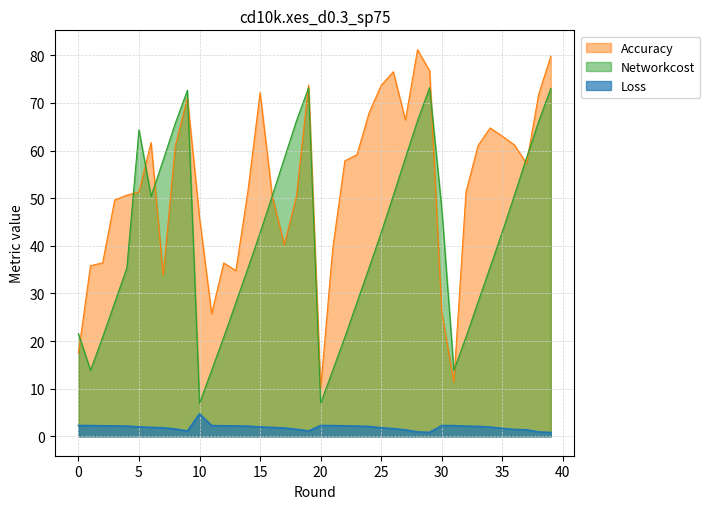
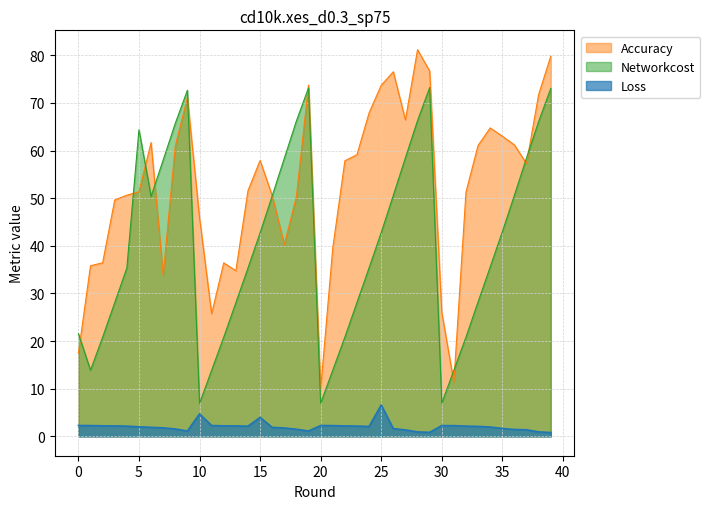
  {
    "Accuracy": {
      "0": 17,
      "5": 51,
      "10": 46,
-     "15": 72,
+     "15": 58,
      "20": 10,
      "25": 74,
      "30": 26,
      "35": 63
    },
    "Networkcost": {
      "0": 22,
      "5": 64,
      "10": 7,
      "15": 43,
      "20": 7,
      "25": 43,
-     "30": 48,
+     "30": 7,
      "35": 43
    },
    "Loss": {
      "0": 2,
      "5": 2,
      "10": 5,
-     "15": 2,
+     "15": 4,
      "20": 2,
-     "25": 2,
+     "25": 7,
      "30": 2,
      "35": 2
    }
  }
